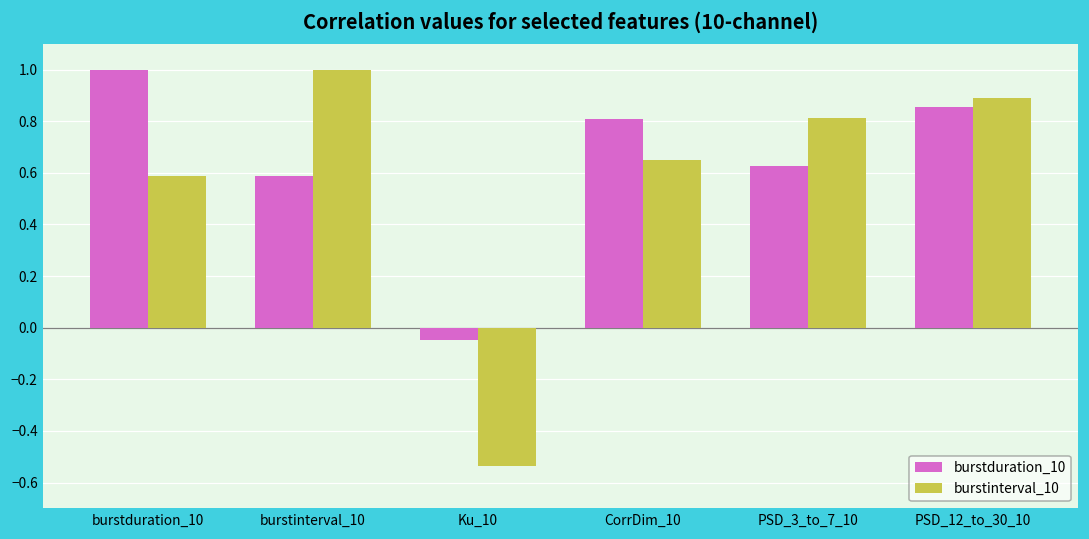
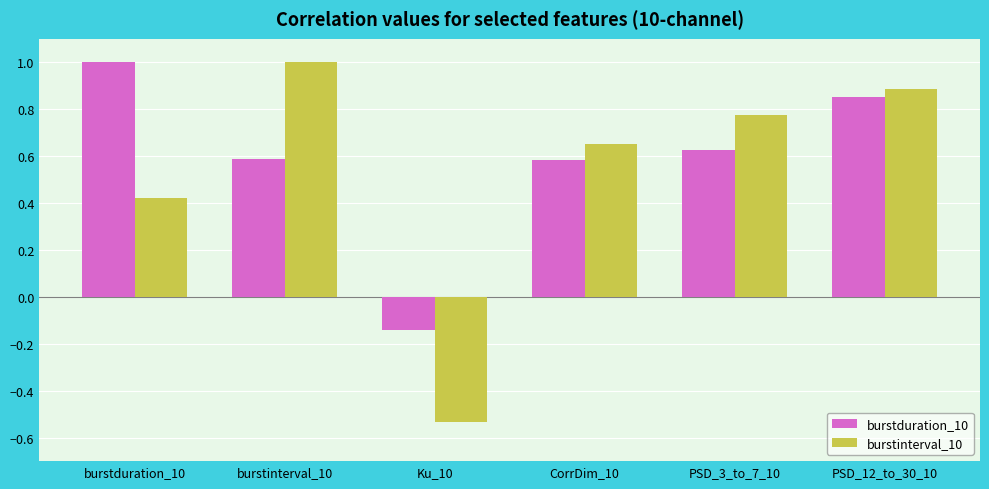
  {
    "burstduration_10": {
      "burstduration_10": 1.00,
      "burstinterval_10": 0.59,
-     "Ku_10": -0.05,
-     "CorrDim_10": 0.81,
+     "Ku_10": -0.14,
+     "CorrDim_10": 0.58,
      "PSD_3_to_7_10": 0.63,
      "PSD_12_to_30_10": 0.85
    },
    "burstinterval_10": {
-     "burstduration_10": 0.59,
+     "burstduration_10": 0.42,
      "burstinterval_10": 1.00,
      "Ku_10": -0.53,
      "CorrDim_10": 0.65,
-     "PSD_3_to_7_10": 0.81,
+     "PSD_3_to_7_10": 0.77,
      "PSD_12_to_30_10": 0.89
    }
  }
